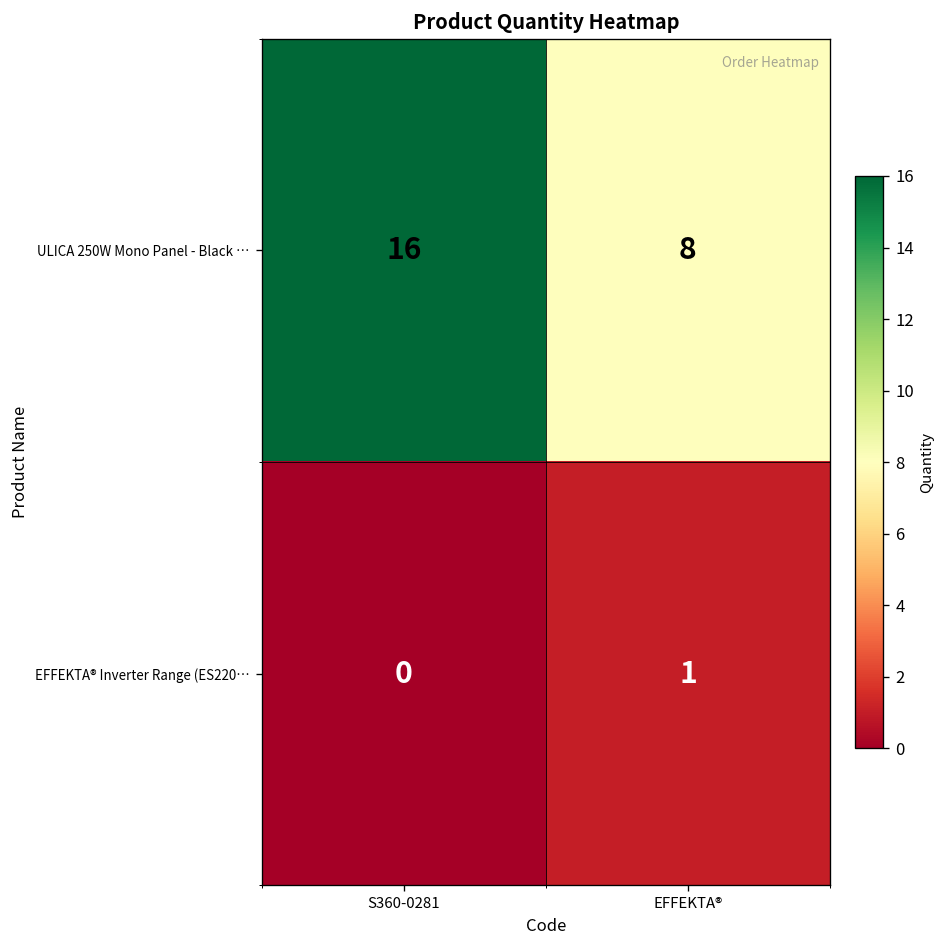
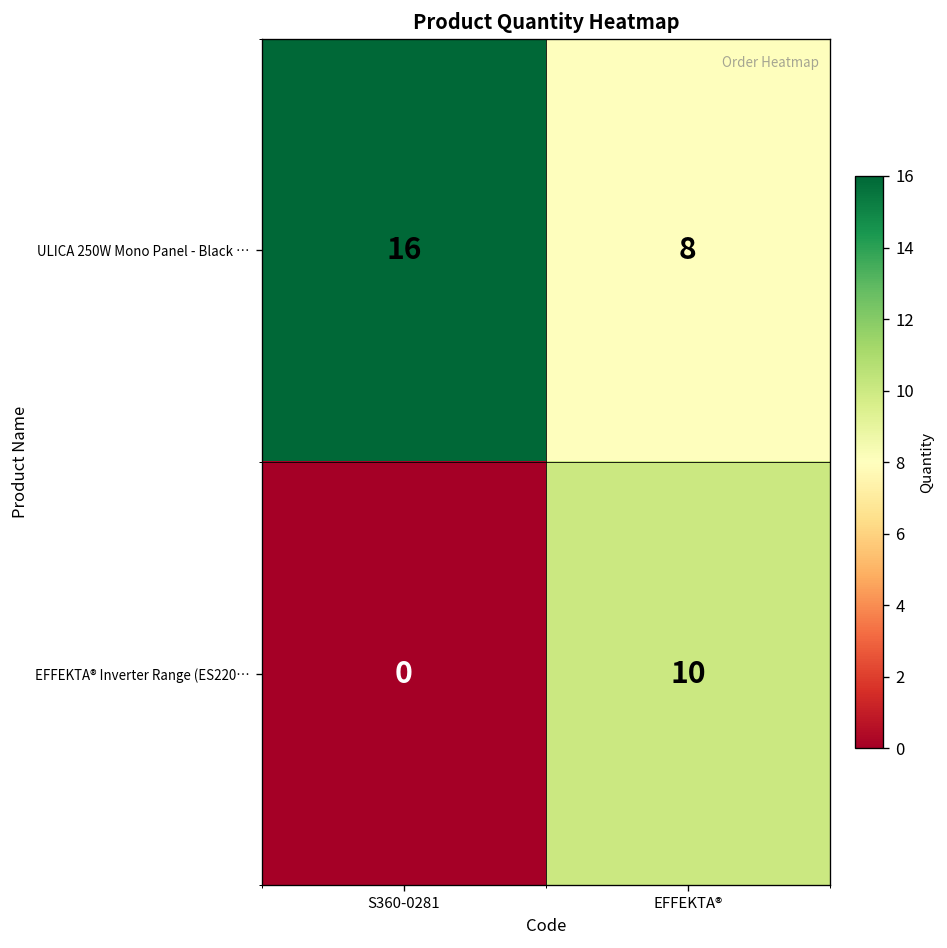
  {
    "ULICA 250W Mono Panel - Black …": {
      "S360-0281": 16
    },
    "EFFEKTA® Inverter Range (ES220…": {
      "S360-0281": 0,
-     "EFFEKTA®": 1
+     "EFFEKTA®": 10
    }
  }
